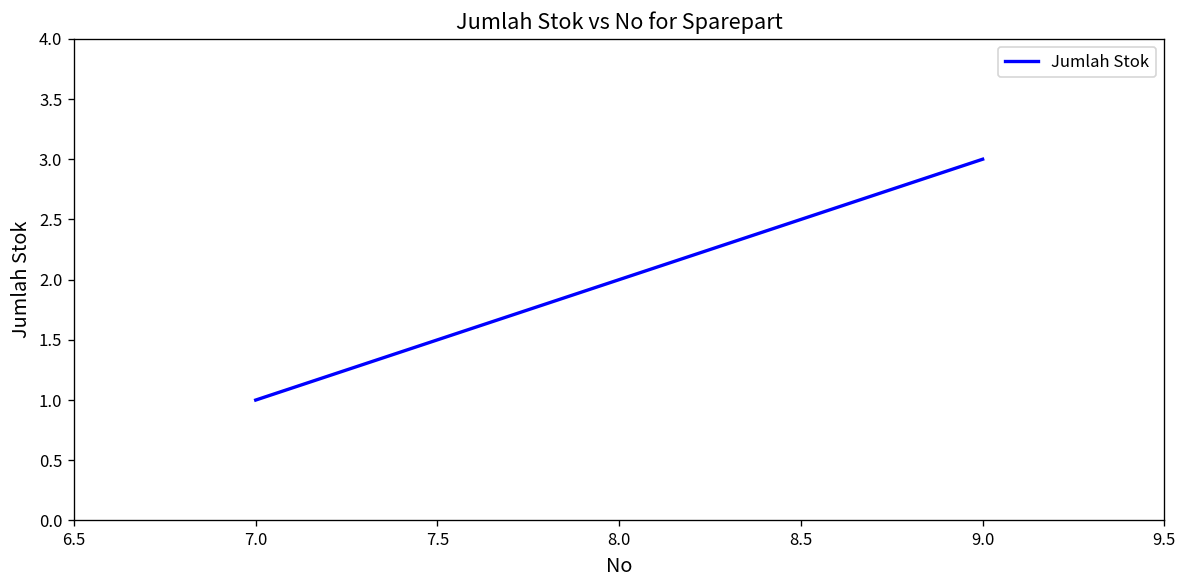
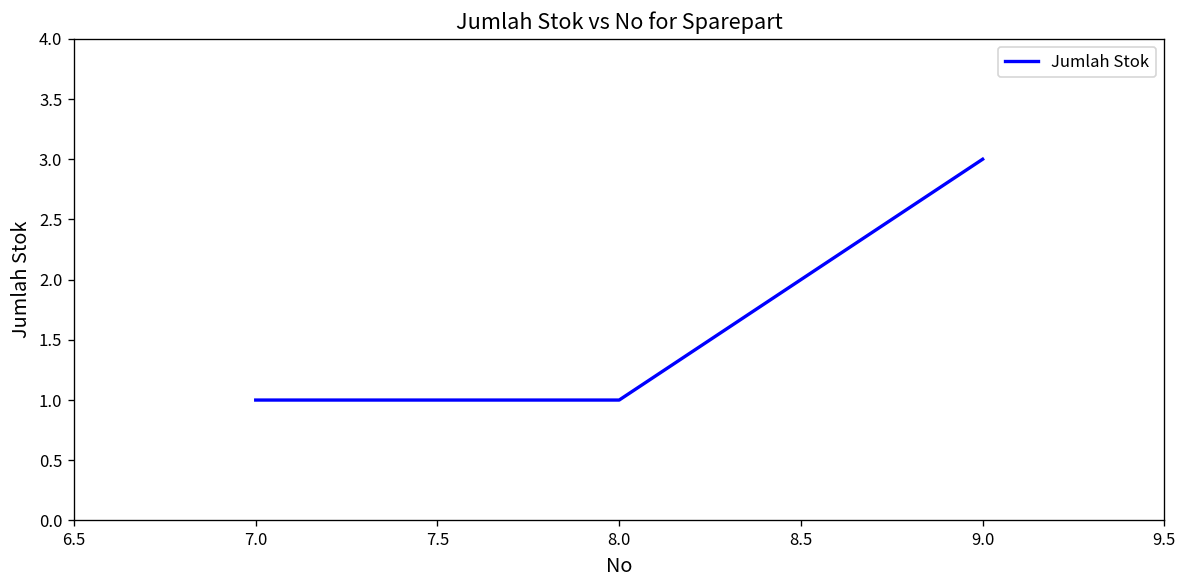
  {
    "7.0": 1,
-   "8.0": 2,
+   "8.0": 1,
    "9.0": 3
  }
